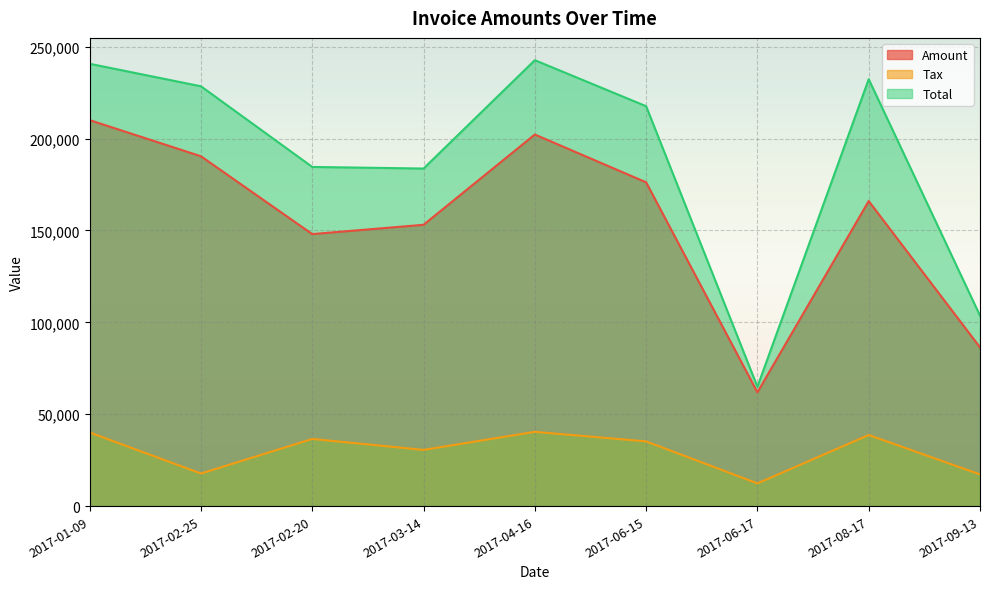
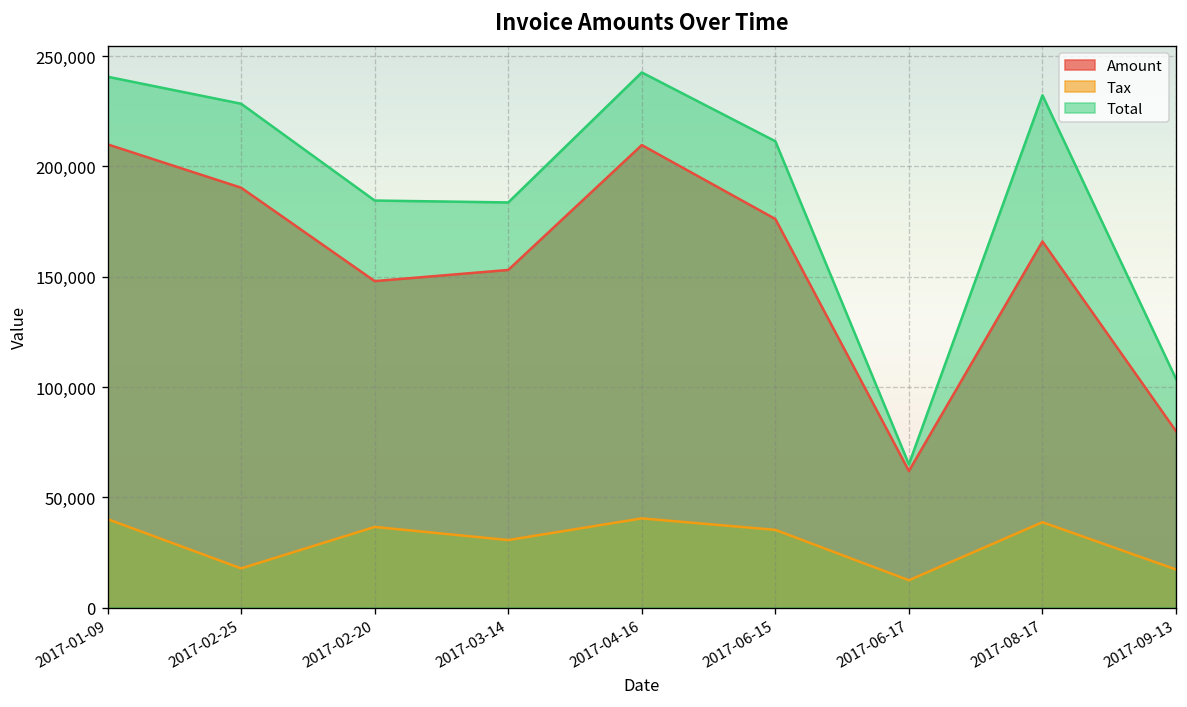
  {
    "Amount": {
      "2017-01-09": "210,000",
      "2017-02-25": "190,000",
      "2017-02-20": "148,000",
      "2017-03-14": "153,000",
-     "2017-04-16": "202,000",
+     "2017-04-16": "210,000",
      "2017-06-15": "176,000",
      "2017-06-17": "62,000",
      "2017-08-17": "166,000",
-     "2017-09-13": "86,000"
+     "2017-09-13": "80,000"
    },
    "Tax": {
      "2017-01-09": "40,000",
      "2017-02-25": "18,000",
      "2017-02-20": "37,000",
      "2017-03-14": "31,000",
      "2017-04-16": "40,000",
      "2017-06-15": "35,000",
      "2017-06-17": "12,000",
      "2017-08-17": "39,000",
      "2017-09-13": "17,000"
    },
    "Total": {
      "2017-01-09": "241,000",
      "2017-02-25": "228,000",
      "2017-02-20": "185,000",
      "2017-03-14": "184,000",
      "2017-04-16": "243,000",
-     "2017-06-15": "218,000",
+     "2017-06-15": "211,000",
      "2017-06-17": "65,000",
      "2017-08-17": "232,000",
      "2017-09-13": "104,000"
    }
  }
